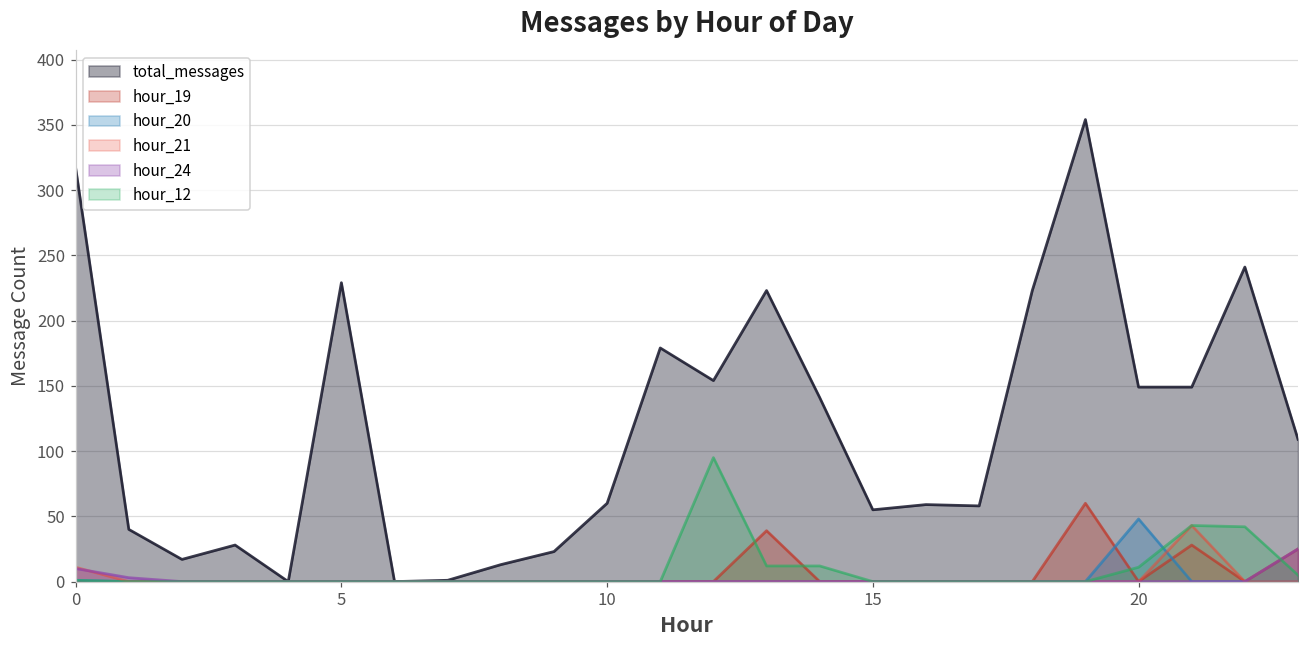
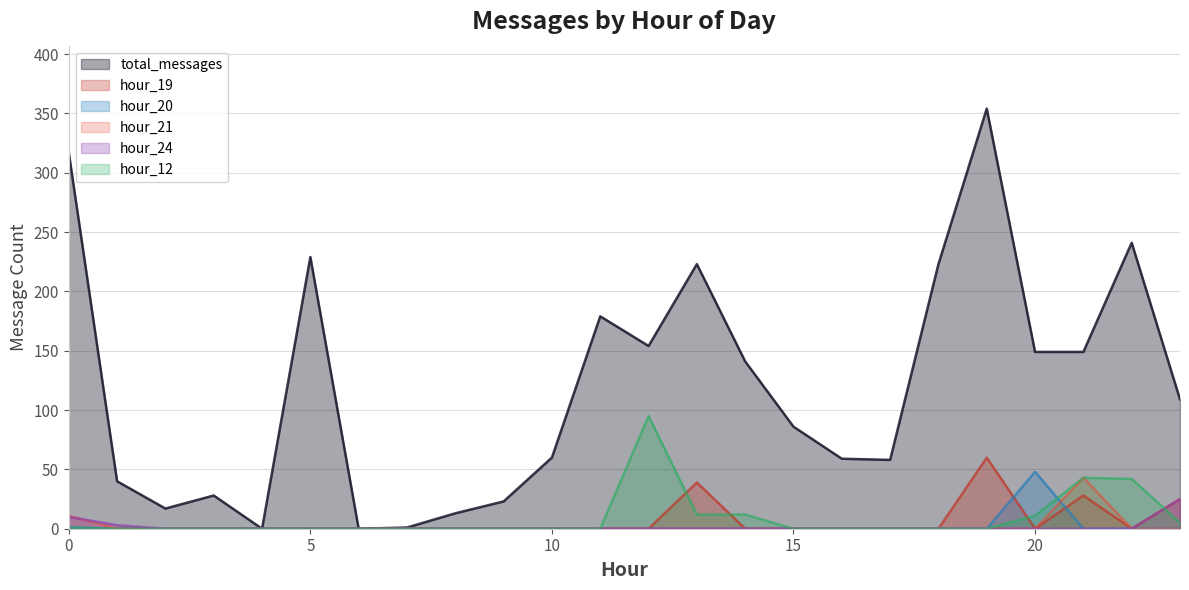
  {
    "total_messages": {
      "0": 317,
      "5": 229,
      "10": 60,
-     "15": 55,
+     "15": 86,
      "20": 149
    }
  }
